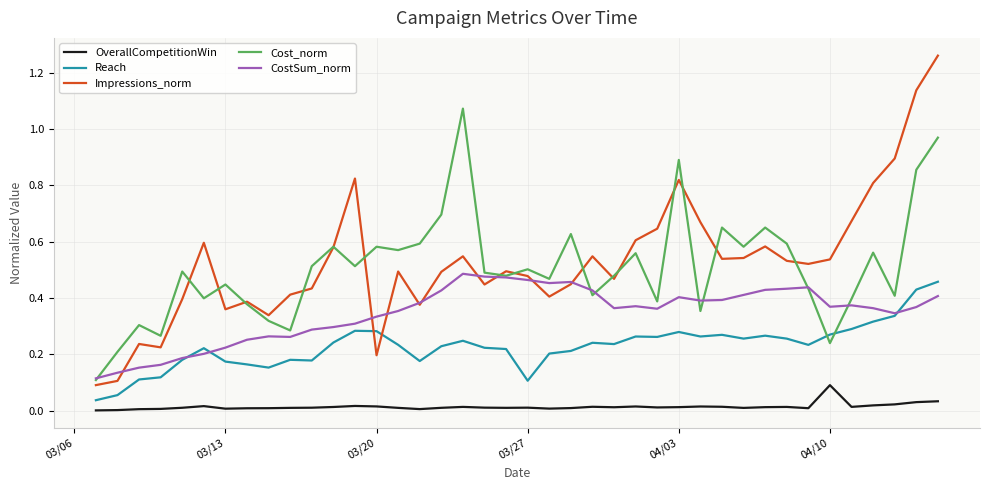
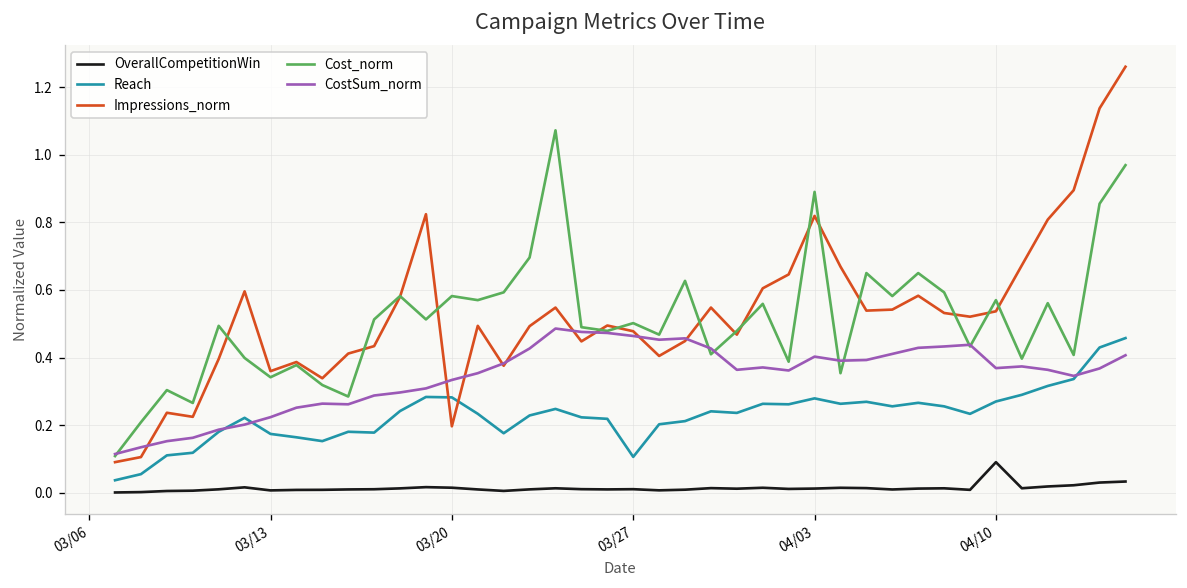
  {
    "OverallCompetitionWin": {
      "03/13": 0.01,
      "03/20": 0.02,
      "03/27": 0.01,
      "04/03": 0.01,
      "04/10": 0.09
    },
    "Reach": {
      "03/13": 0.17,
      "03/20": 0.28,
      "03/27": 0.11,
      "04/03": 0.28,
      "04/10": 0.27
    },
    "Impressions_norm": {
      "03/13": 0.36,
      "03/20": 0.20,
      "03/27": 0.48,
      "04/03": 0.82,
      "04/10": 0.54
    },
    "Cost_norm": {
-     "03/13": 0.45,
+     "03/13": 0.34,
      "03/20": 0.58,
      "03/27": 0.50,
      "04/03": 0.89,
-     "04/10": 0.24
+     "04/10": 0.57
    },
    "CostSum_norm": {
      "03/13": 0.22,
      "03/20": 0.33,
      "03/27": 0.46,
      "04/03": 0.40,
      "04/10": 0.37
    }
  }
